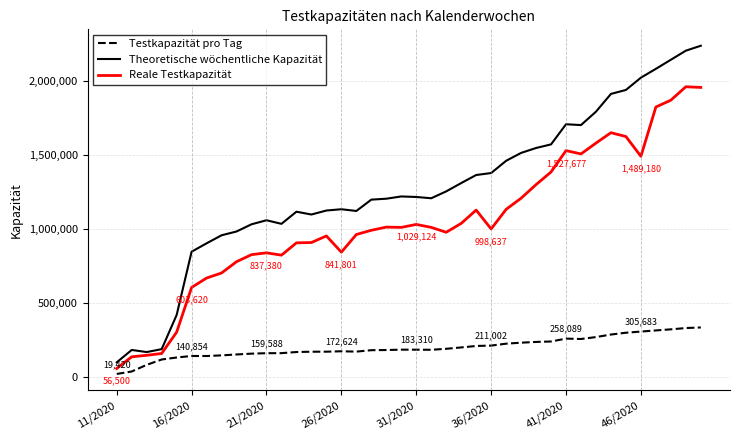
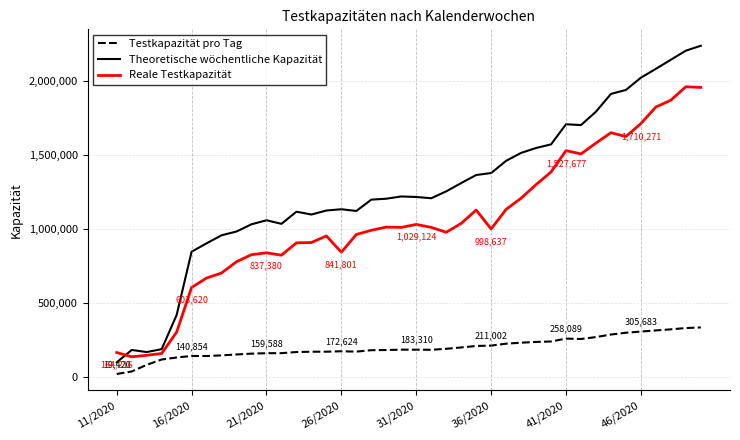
  {
    "Reale Testkapazität": {
-     "11/2020": "56,500",
+     "11/2020": "164,216",
      "16/2020": "603,620",
      "21/2020": "837,380",
      "26/2020": "841,801",
      "31/2020": "1,029,124",
      "36/2020": "998,637",
      "41/2020": "1,527,677",
-     "46/2020": "1,489,180"
+     "46/2020": "1,710,271"
    }
  }
